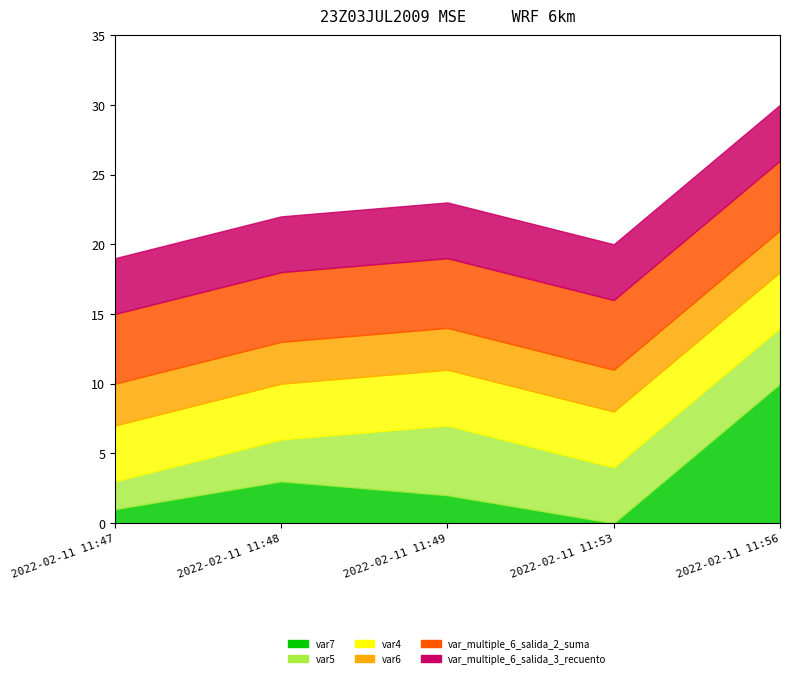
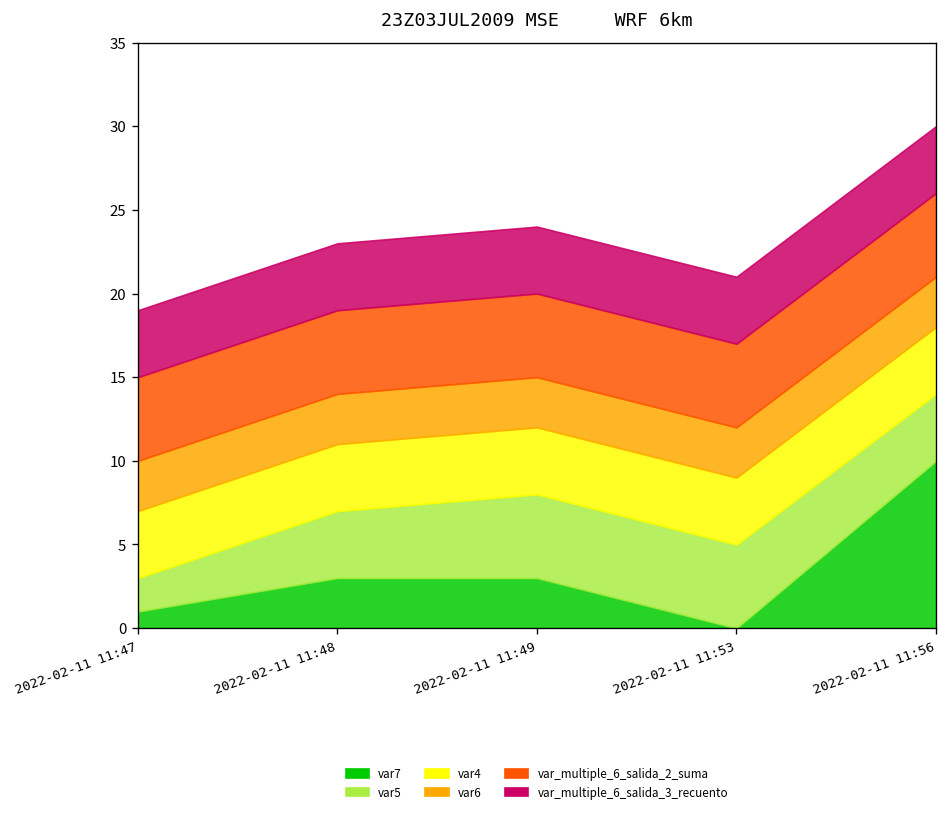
  {
    "var7": {
      "2022-02-11 11:47": 1,
      "2022-02-11 11:48": 3,
-     "2022-02-11 11:49": 2,
+     "2022-02-11 11:49": 3,
      "2022-02-11 11:53": 0,
      "2022-02-11 11:56": 10
    },
    "var5": {
      "2022-02-11 11:47": 2,
-     "2022-02-11 11:48": 3,
+     "2022-02-11 11:48": 4,
      "2022-02-11 11:49": 5,
-     "2022-02-11 11:53": 4,
+     "2022-02-11 11:53": 5,
      "2022-02-11 11:56": 4
    },
    "var4": {
      "2022-02-11 11:47": 4,
      "2022-02-11 11:48": 4,
      "2022-02-11 11:49": 4,
      "2022-02-11 11:53": 4,
      "2022-02-11 11:56": 4
    },
    "var6": {
      "2022-02-11 11:47": 3,
      "2022-02-11 11:48": 3,
      "2022-02-11 11:49": 3,
      "2022-02-11 11:53": 3,
      "2022-02-11 11:56": 3
    },
    "var_multiple_6_salida_2_suma": {
      "2022-02-11 11:47": 5,
      "2022-02-11 11:48": 5,
      "2022-02-11 11:49": 5,
      "2022-02-11 11:53": 5,
      "2022-02-11 11:56": 5
    },
    "var_multiple_6_salida_3_recuento": {
      "2022-02-11 11:47": 4,
      "2022-02-11 11:48": 4,
      "2022-02-11 11:49": 4,
      "2022-02-11 11:53": 4,
      "2022-02-11 11:56": 4
    }
  }
